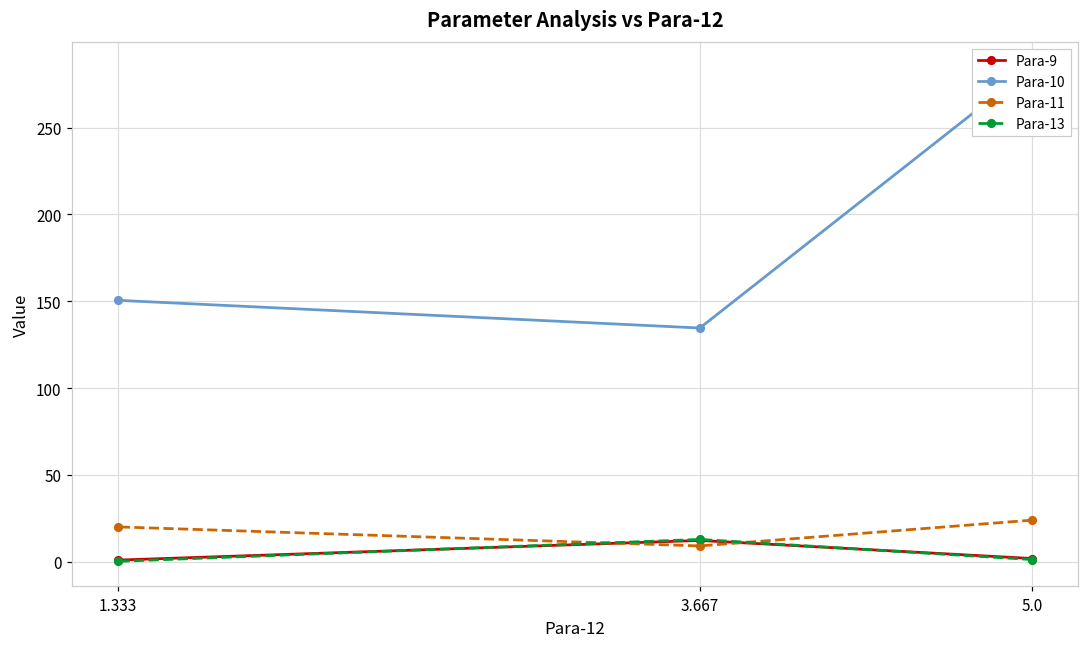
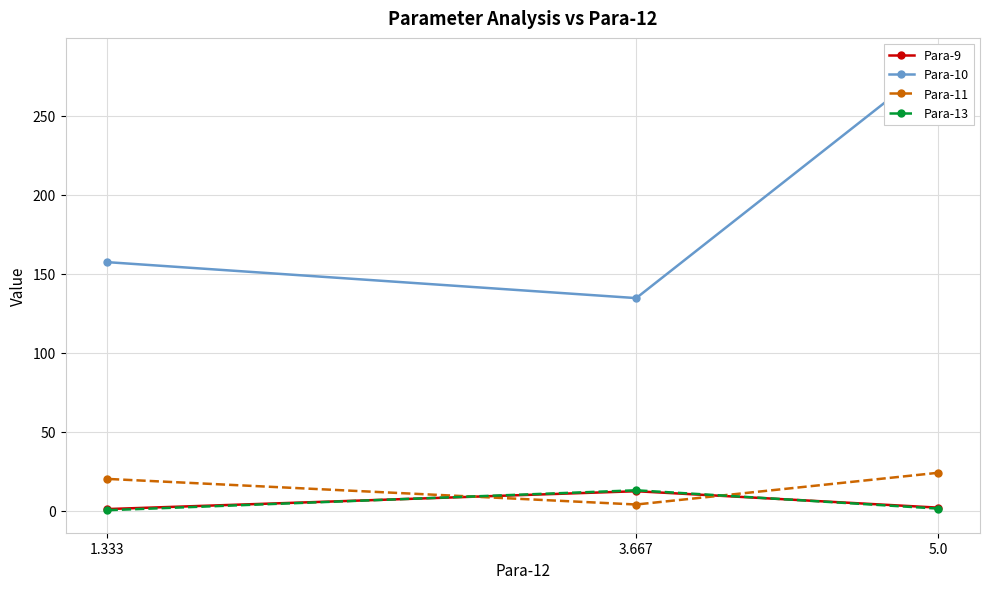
  {
    "Para-10": {
-     "1.333": 151,
+     "1.333": 157,
      "3.667": 135
    },
    "Para-11": {
      "1.333": 20,
-     "3.667": 9,
+     "3.667": 4,
      "5.0": 24
    }
  }
